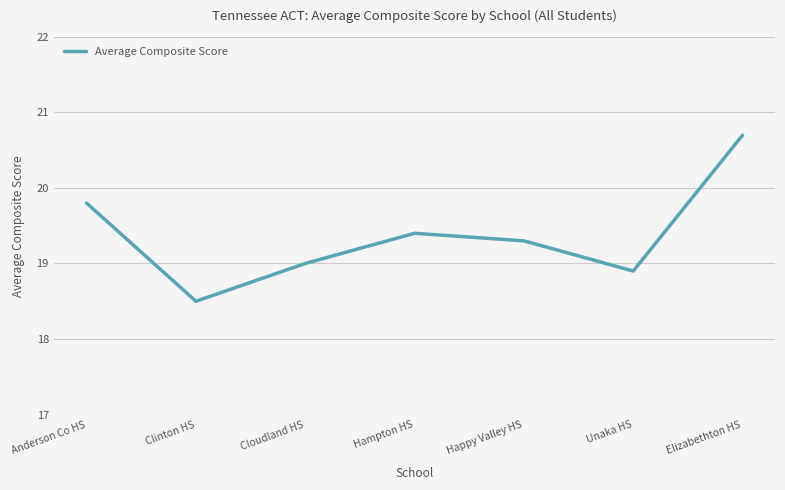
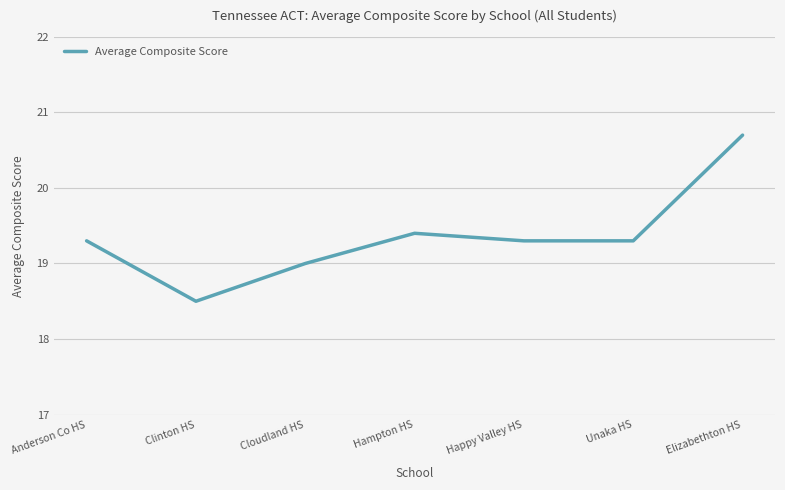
  {
-   "Anderson Co HS": 19.8,
+   "Anderson Co HS": 19.3,
    "Clinton HS": 18.5,
    "Cloudland HS": 19.0,
    "Hampton HS": 19.4,
    "Happy Valley HS": 19.3,
-   "Unaka HS": 18.9,
+   "Unaka HS": 19.3,
    "Elizabethton HS": 20.7
  }
